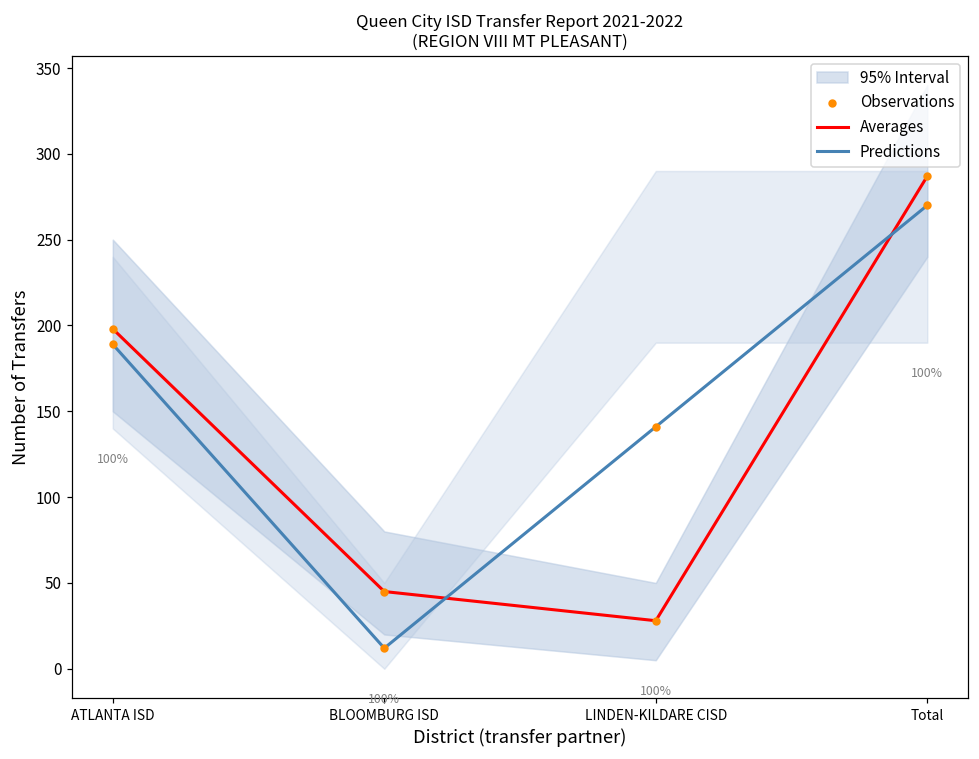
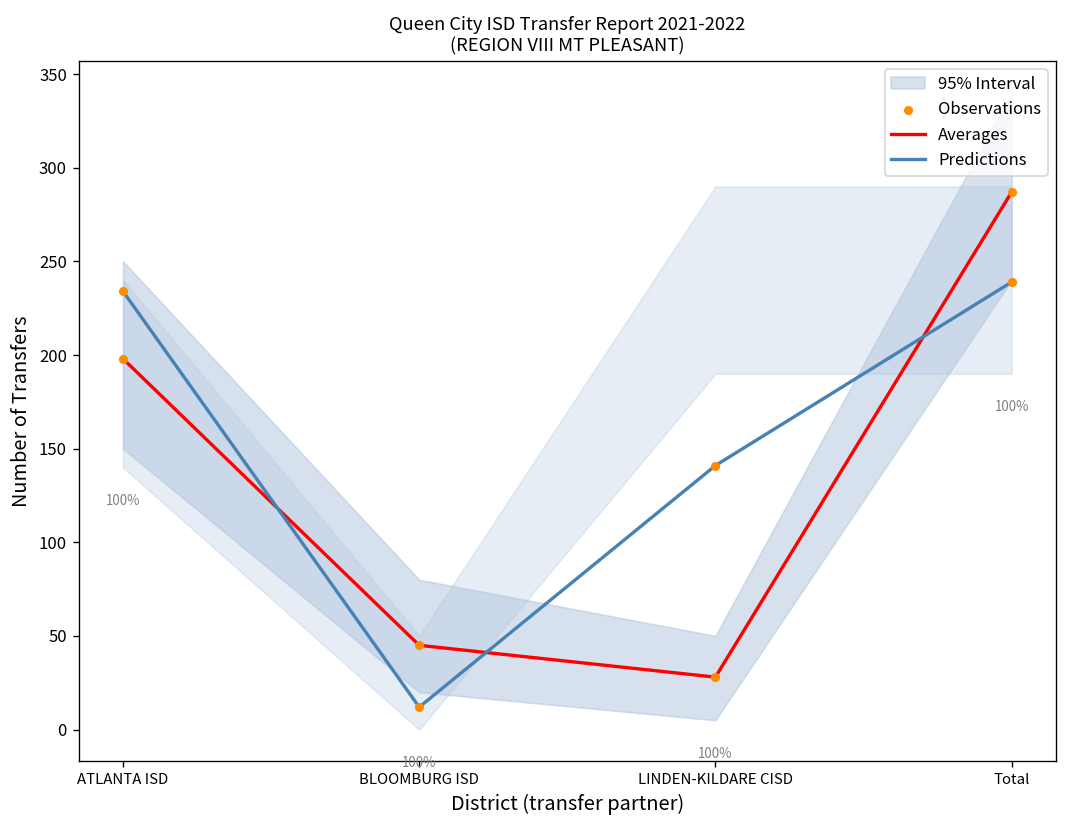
  {
    "Observations": {
      "ATLANTA ISD": 198,
      "BLOOMBURG ISD": 45,
      "LINDEN-KILDARE CISD": 28,
      "Total": 287
    },
    "Predictions": {
-     "ATLANTA ISD": 189,
+     "ATLANTA ISD": 234,
      "BLOOMBURG ISD": 12,
      "LINDEN-KILDARE CISD": 141,
-     "Total": 270
+     "Total": 239
    }
  }
